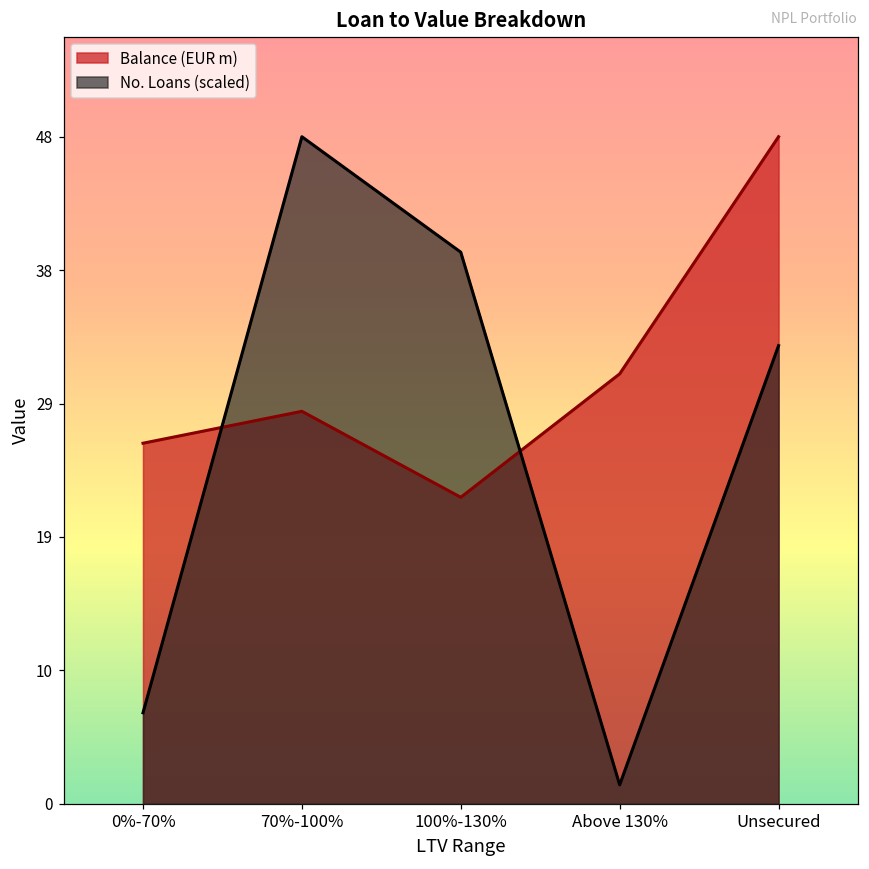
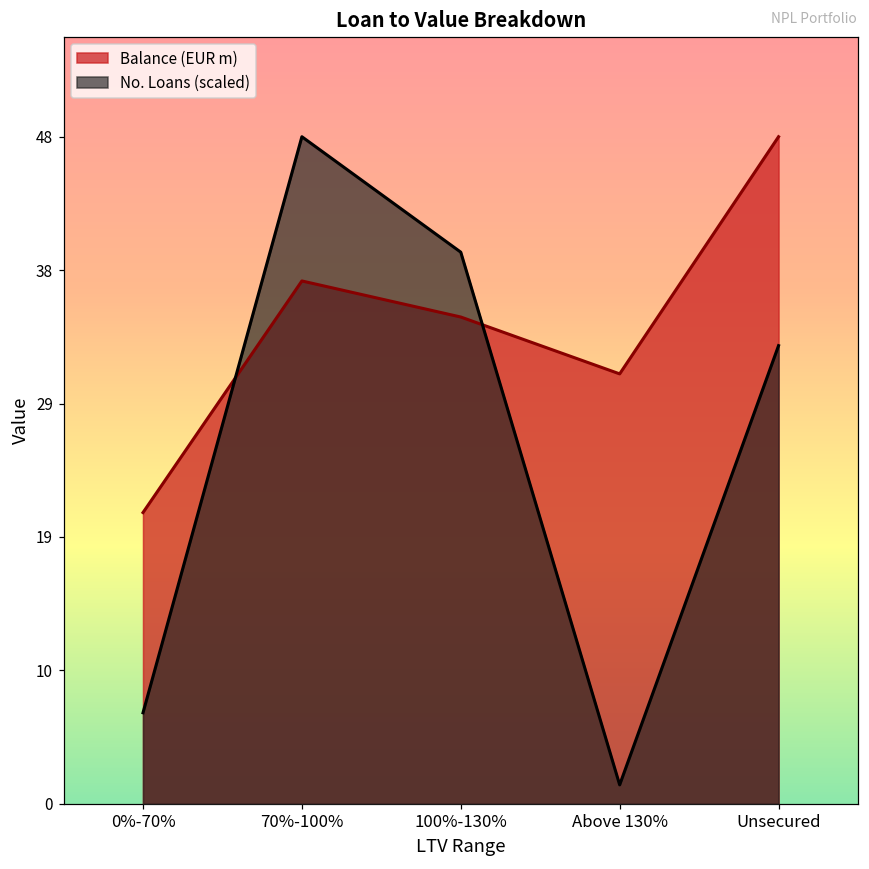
  {
    "Balance (EUR m)": {
-     "0%-70%": 26,
-     "70%-100%": 28.3,
-     "100%-130%": 22.1,
+     "0%-70%": 21,
+     "70%-100%": 37.7,
+     "100%-130%": 35.1,
      "Above 130%": 31.0,
      "Unsecured": 48.1
    },
    "No. Loans (scaled)": {
      "0%-70%": 6.6,
      "70%-100%": 48.1,
      "100%-130%": 39.8,
      "Above 130%": 1.4,
      "Unsecured": 33.0
    }
  }
